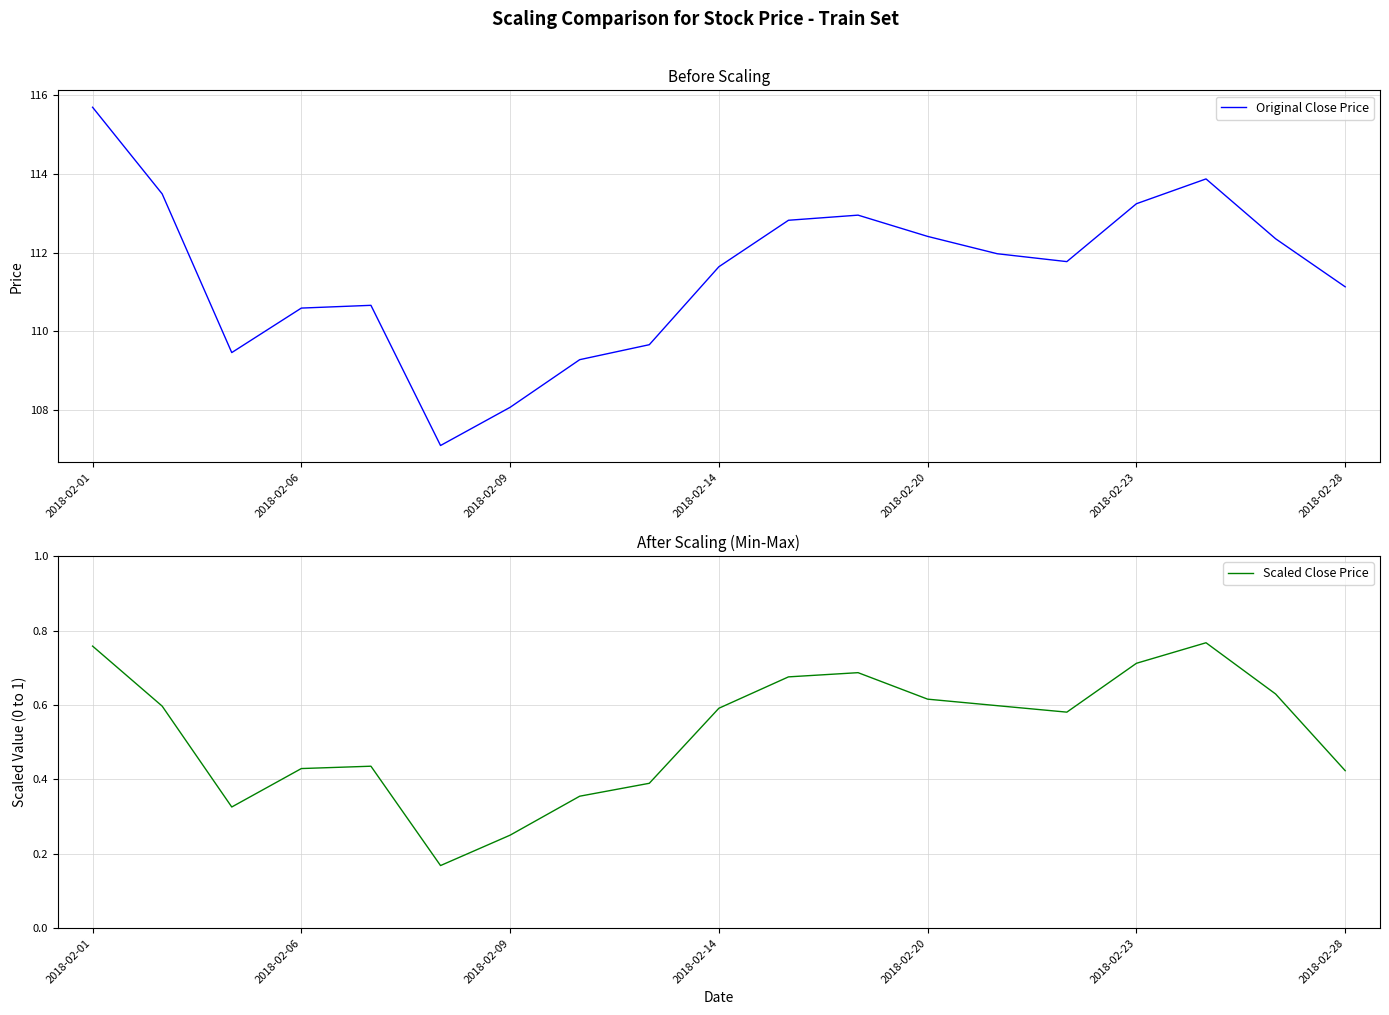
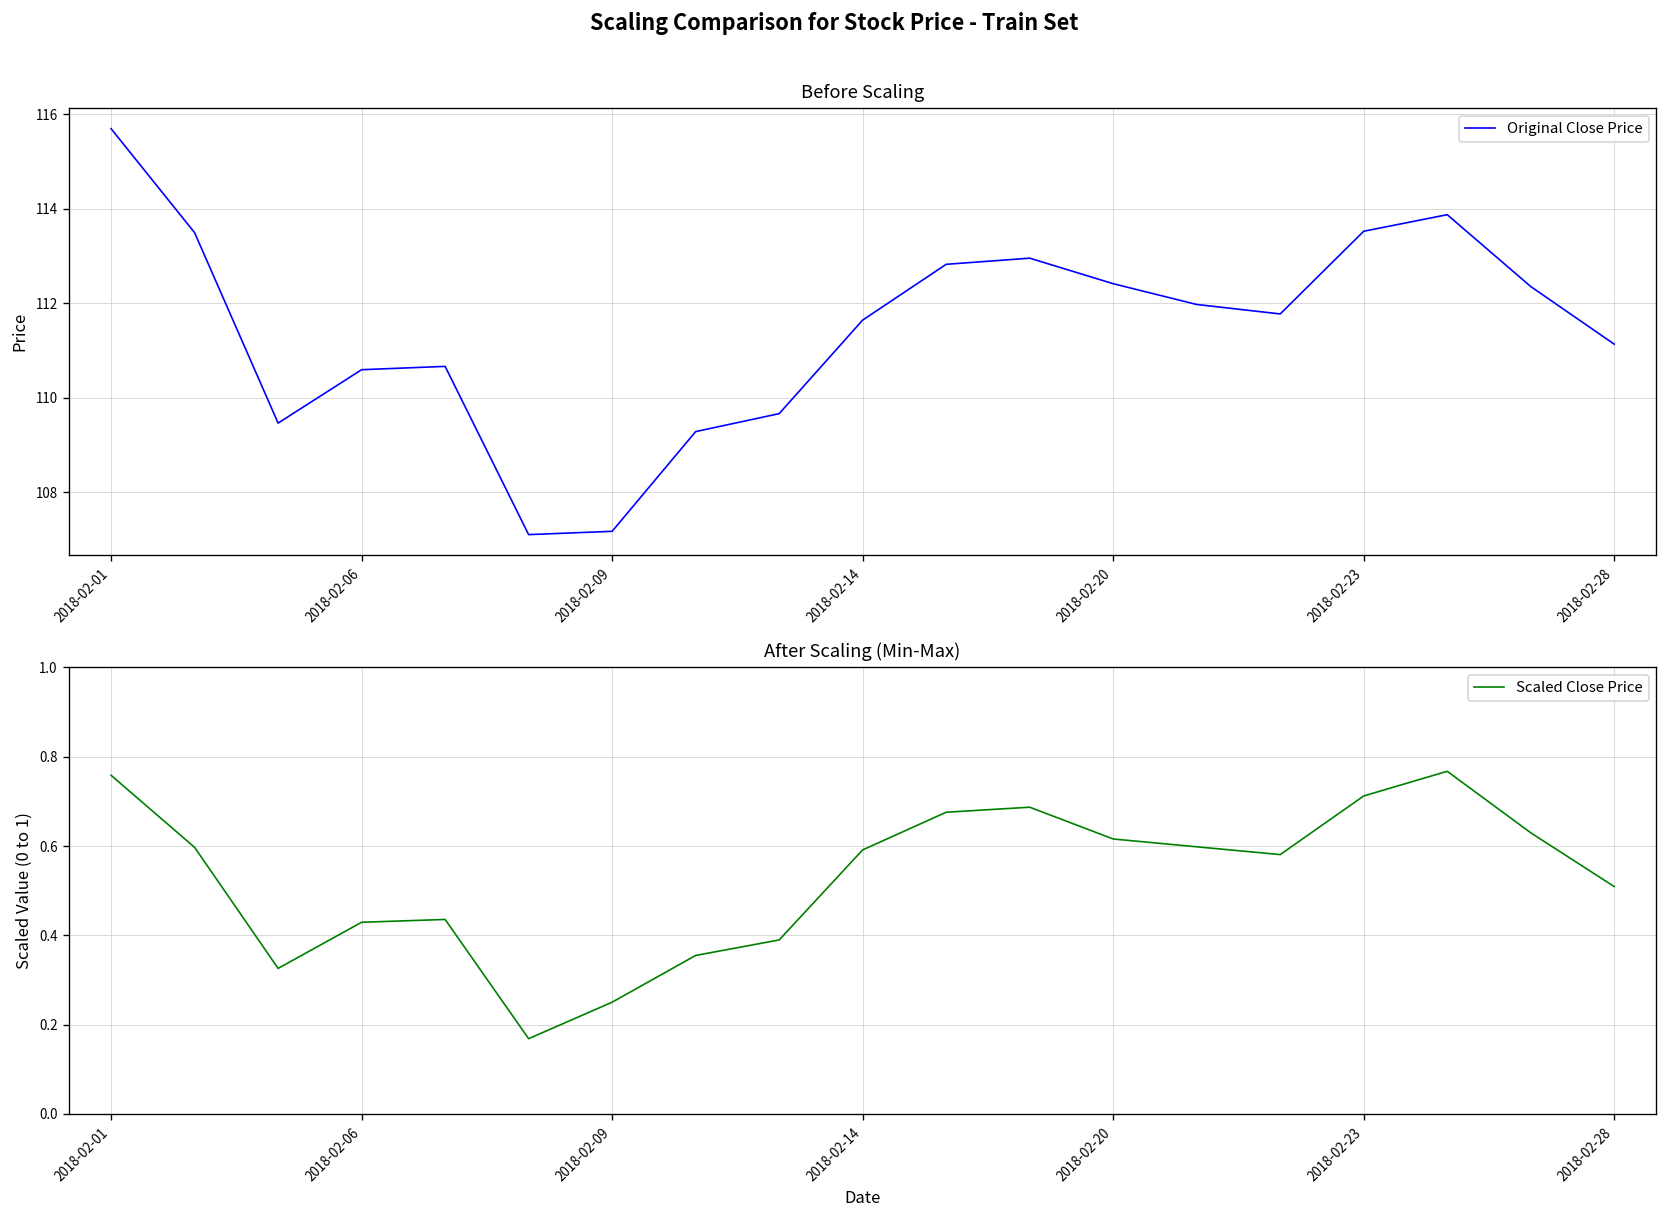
  {
    "Before Scaling": {
      "2018-02-01": 115.7,
      "2018-02-06": 110.6,
-     "2018-02-09": 108.1,
+     "2018-02-09": 107.2,
      "2018-02-14": 111.6,
      "2018-02-20": 112.4,
-     "2018-02-23": 113.2,
+     "2018-02-23": 113.5,
      "2018-02-28": 111.1
    },
    "After Scaling (Min-Max)": {
      "2018-02-01": 0.76,
      "2018-02-06": 0.43,
      "2018-02-09": 0.25,
      "2018-02-14": 0.59,
      "2018-02-20": 0.62,
      "2018-02-23": 0.71,
-     "2018-02-28": 0.42
+     "2018-02-28": 0.51
    }
  }
